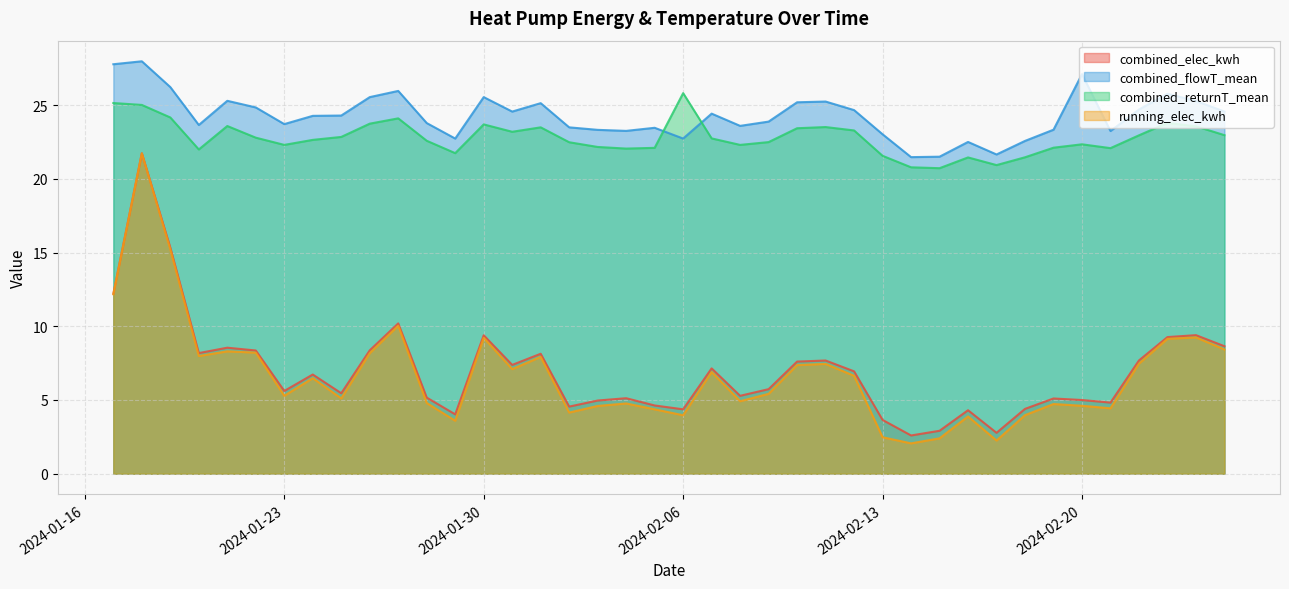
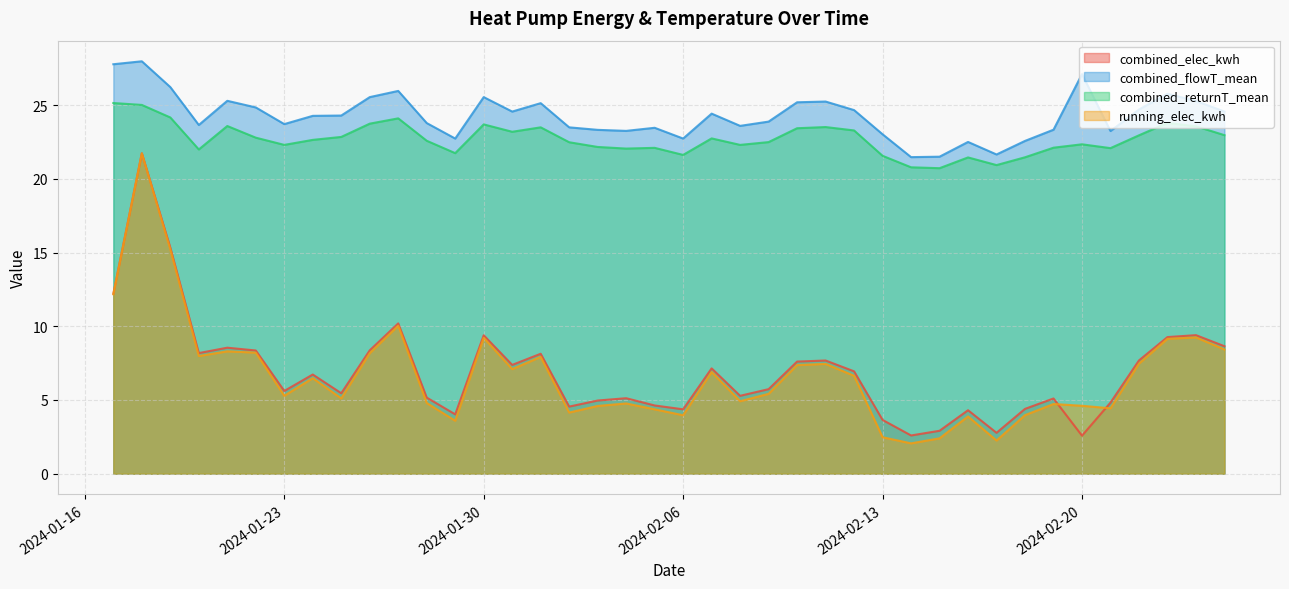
  {
    "combined_elec_kwh": {
      "2024-01-23": 5.6,
      "2024-02-06": 4.4,
      "2024-02-13": 3.6,
-     "2024-02-20": 5.0
+     "2024-02-20": 2.6
    },
    "combined_flowT_mean": {
      "2024-01-23": 23.7,
      "2024-01-30": 25.5,
      "2024-02-06": 22.7,
      "2024-02-13": 23.0
    },
    "combined_returnT_mean": {
      "2024-01-23": 22.3,
      "2024-01-30": 23.7,
-     "2024-02-06": 25.8,
+     "2024-02-06": 21.6,
      "2024-02-13": 21.6,
      "2024-02-20": 22.3
    },
    "running_elec_kwh": {
      "2024-01-23": 5.3,
      "2024-02-06": 4.0,
      "2024-02-13": 2.5,
      "2024-02-20": 4.6
    }
  }
